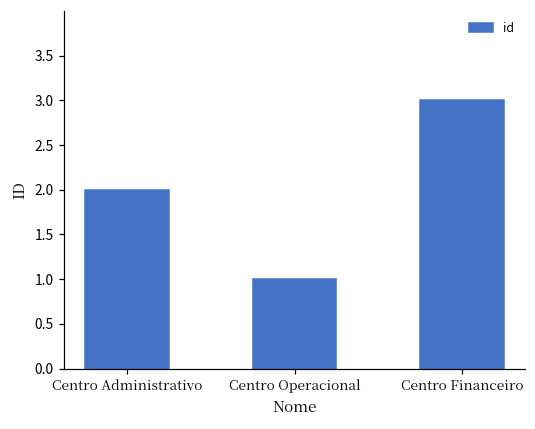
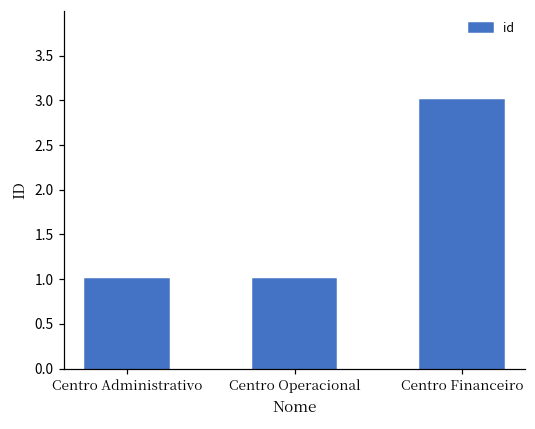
  {
-   "Centro Administrativo": 2,
+   "Centro Administrativo": 1,
    "Centro Operacional": 1,
    "Centro Financeiro": 3
  }
